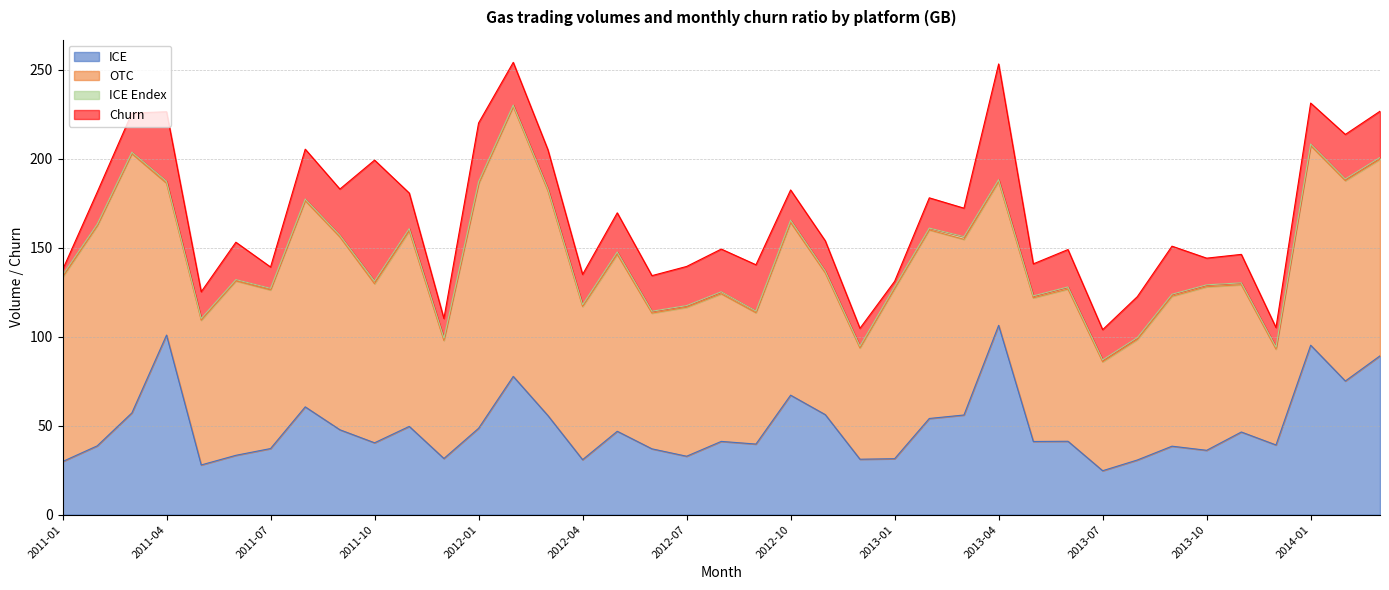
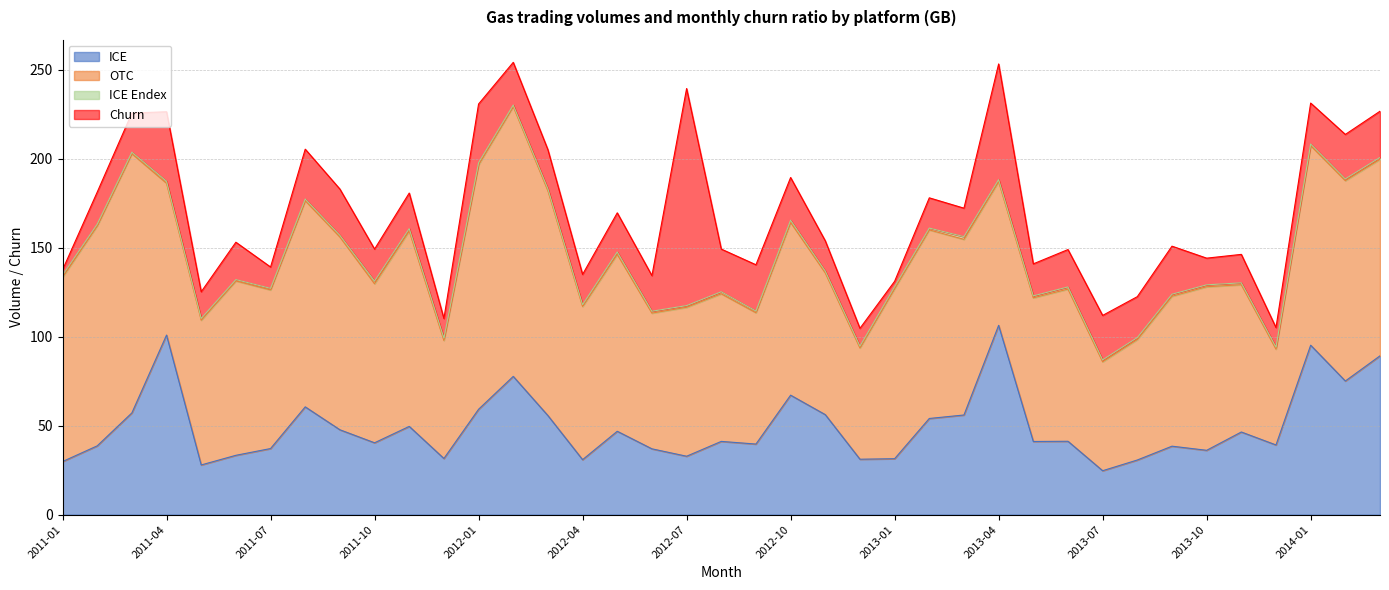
  {
    "ICE": {
      "2011-01": 30,
      "2011-04": 101,
      "2011-07": 37,
      "2011-10": 40,
-     "2012-01": 49,
+     "2012-01": 59,
      "2012-04": 31,
      "2012-07": 33,
      "2012-10": 67,
      "2013-01": 31,
      "2013-04": 106,
      "2013-07": 25,
      "2013-10": 36,
      "2014-01": 95
    },
    "OTC": {
      "2011-10": 89
    },
    "ICE Endex": {
      "2011-10": 1
    },
    "Churn": {
      "2011-01": 3,
      "2011-07": 12,
-     "2011-10": 68,
+     "2011-10": 18,
      "2012-01": 33,
      "2012-04": 17,
-     "2012-07": 22,
-     "2012-10": 17,
+     "2012-07": 122,
+     "2012-10": 24,
      "2013-01": 3,
      "2013-04": 65,
-     "2013-07": 17,
+     "2013-07": 25,
      "2013-10": 15,
      "2014-01": 23
    }
  }
